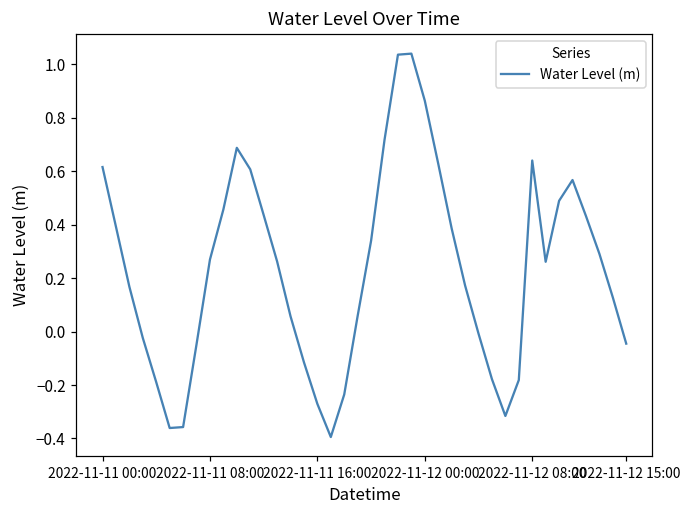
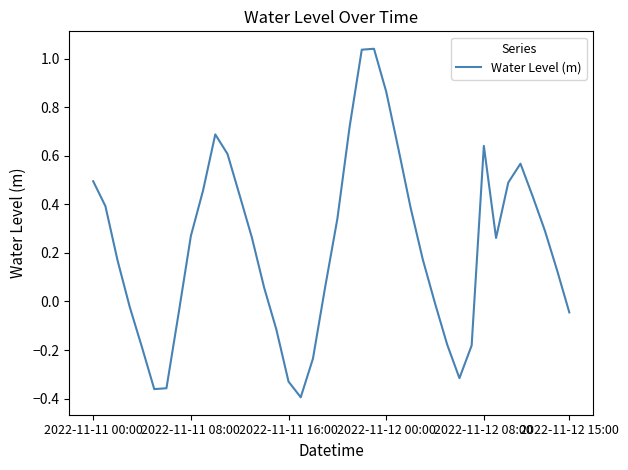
  {
-   "2022-11-11 00:00": 0.62,
+   "2022-11-11 00:00": 0.49,
    "2022-11-11 08:00": 0.27,
-   "2022-11-11 16:00": -0.27,
+   "2022-11-11 16:00": -0.33,
    "2022-11-12 00:00": 0.86,
    "2022-11-12 08:00": 0.64,
    "2022-11-12 15:00": -0.05
  }
